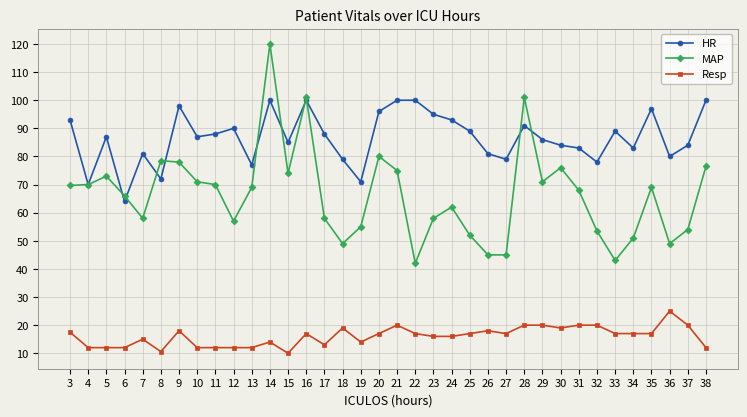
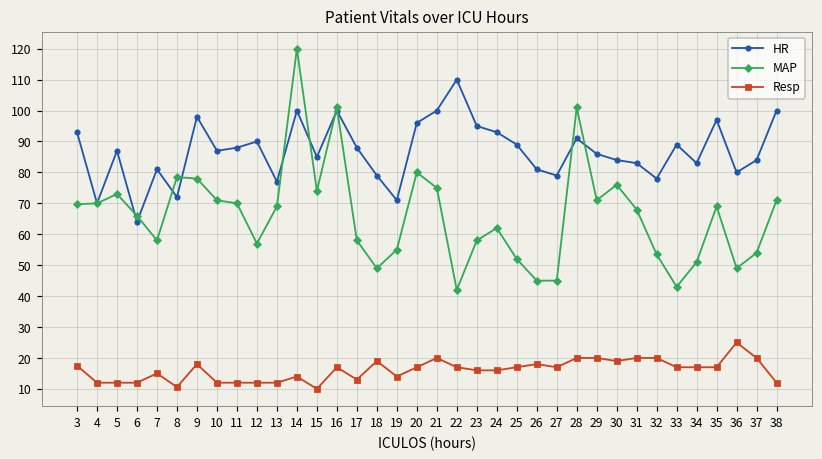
  {
    "HR": {
      "3": 93,
      "5": 87,
      "6": 64,
      "7": 81,
      "8": 72,
      "9": 98,
      "10": 87,
      "11": 88,
      "12": 90,
      "13": 77,
      "14": 100,
      "15": 85,
      "16": 100,
      "17": 88,
      "18": 79,
      "19": 71,
      "20": 96,
      "21": 100,
-     "22": 100,
+     "22": 110,
      "23": 95,
      "24": 93,
      "25": 89,
      "26": 81,
      "27": 79,
      "28": 91,
      "29": 86,
      "30": 84,
      "31": 83,
      "32": 78,
      "33": 89,
      "34": 83,
      "35": 97,
      "36": 80,
      "37": 84,
      "38": 100
    },
    "MAP": {
      "3": 70,
      "5": 73,
      "6": 66,
      "7": 58,
      "8": 79,
      "9": 78,
      "10": 71,
      "11": 70,
      "12": 57,
      "13": 69,
      "14": 120,
      "15": 74,
      "16": 101,
      "17": 58,
      "18": 49,
      "19": 55,
      "20": 80,
      "21": 75,
      "22": 42,
      "23": 58,
      "24": 62,
      "25": 52,
      "26": 45,
      "27": 45,
      "28": 101,
      "29": 71,
      "30": 76,
      "31": 68,
      "32": 54,
      "33": 43,
      "34": 51,
      "35": 69,
      "36": 49,
      "37": 54,
-     "38": 77
+     "38": 71
    },
    "Resp": {
      "3": 18,
      "4": 12,
      "5": 12,
      "6": 12,
      "7": 15,
      "8": 11,
      "9": 18,
      "10": 12,
      "11": 12,
      "12": 12,
      "13": 12,
      "14": 14,
      "15": 10,
      "16": 17,
      "17": 13,
      "18": 19,
      "19": 14,
      "20": 17,
      "21": 20,
      "22": 17,
      "23": 16,
      "24": 16,
      "25": 17,
      "26": 18,
      "27": 17,
      "28": 20,
      "29": 20,
      "30": 19,
      "31": 20,
      "32": 20,
      "33": 17,
      "34": 17,
      "35": 17,
      "36": 25,
      "37": 20,
      "38": 12
    }
  }
